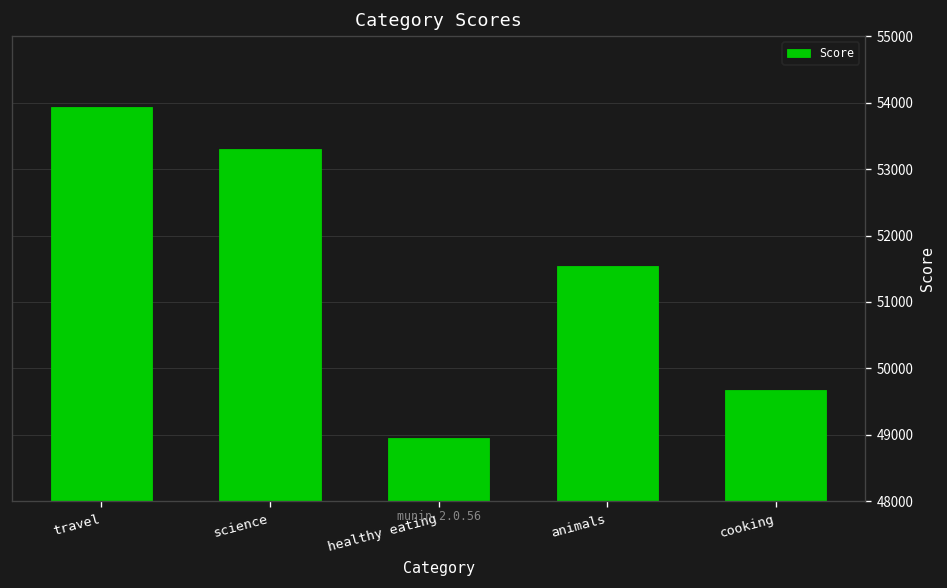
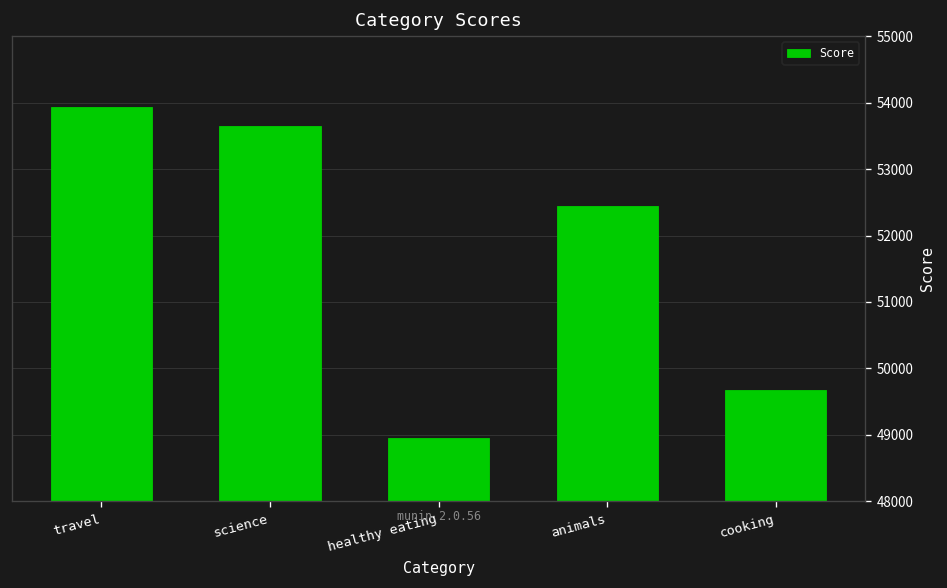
  {
    "travel": 53900,
-   "science": 53300,
-   "animals": 51500,
+   "science": 53700,
+   "animals": 52400,
    "cooking": 49700
  }
